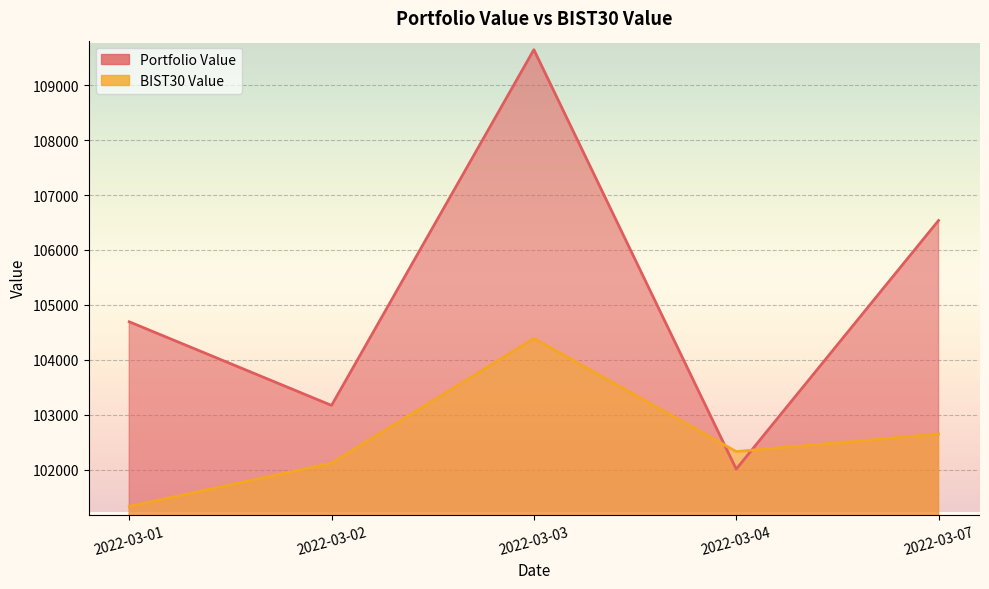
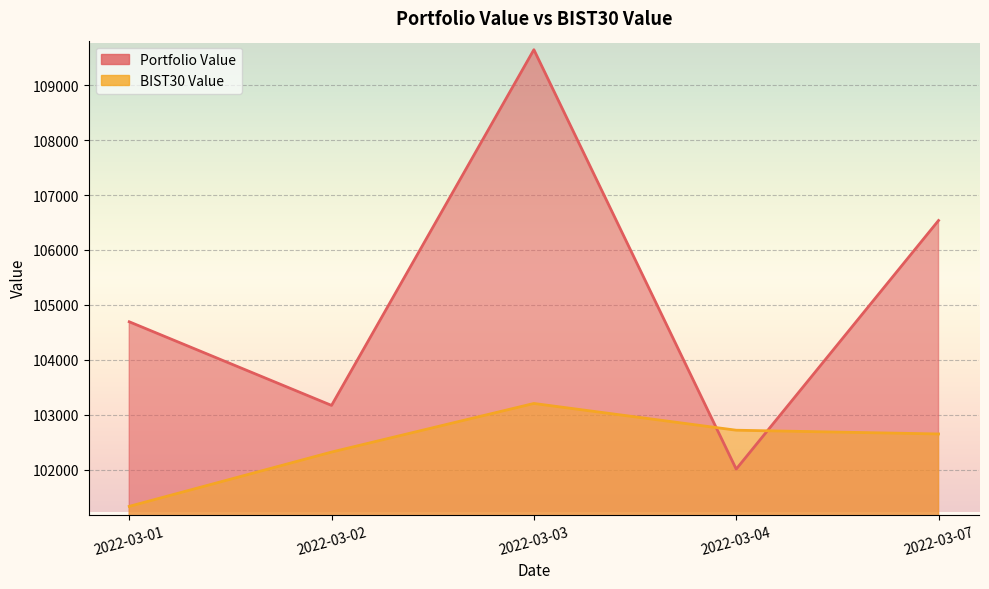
  {
    "Portfolio Value": {
      "2022-03-01": 104700,
      "2022-03-02": 103200,
      "2022-03-03": 109600,
      "2022-03-04": 102000,
      "2022-03-07": 106500
    },
    "BIST30 Value": {
      "2022-03-01": 101300,
-     "2022-03-02": 102100,
-     "2022-03-03": 104400,
-     "2022-03-04": 102300,
+     "2022-03-02": 102300,
+     "2022-03-03": 103200,
+     "2022-03-04": 102700,
      "2022-03-07": 102700
    }
  }
